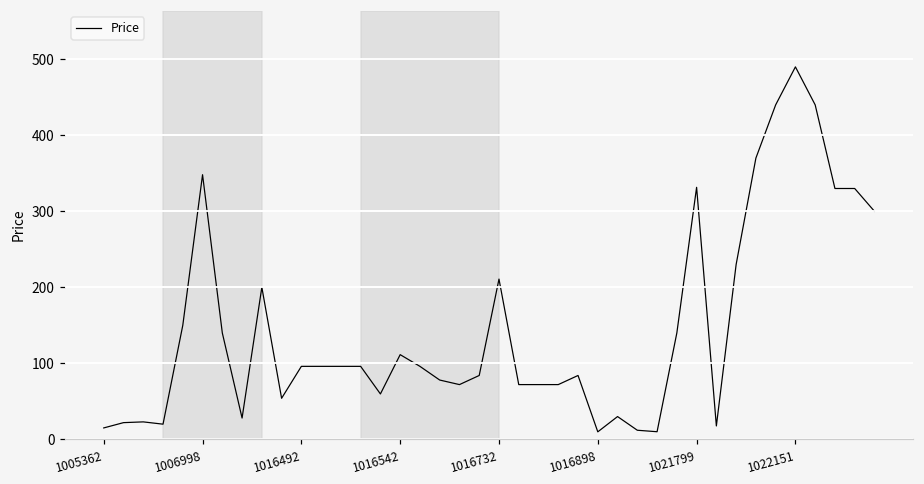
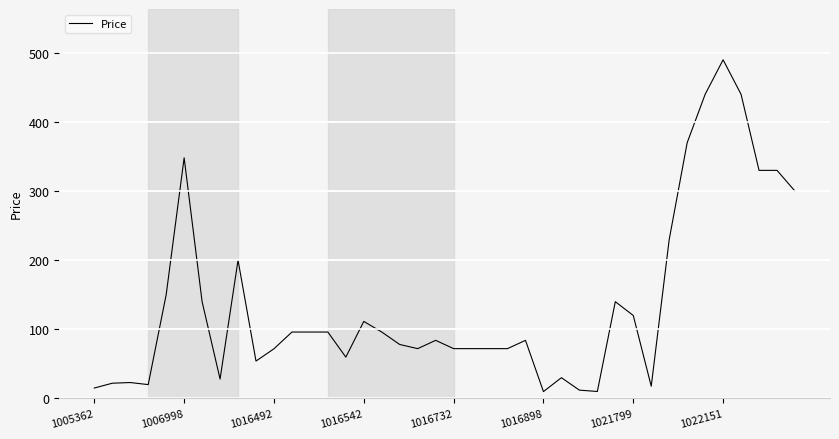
  {
    "1005362": 20,
    "1006998": 350,
-   "1016492": 100,
+   "1016492": 70,
    "1016542": 110,
-   "1016732": 210,
+   "1016732": 70,
    "1016898": 10,
-   "1021799": 330,
+   "1021799": 120,
    "1022151": 490
  }
